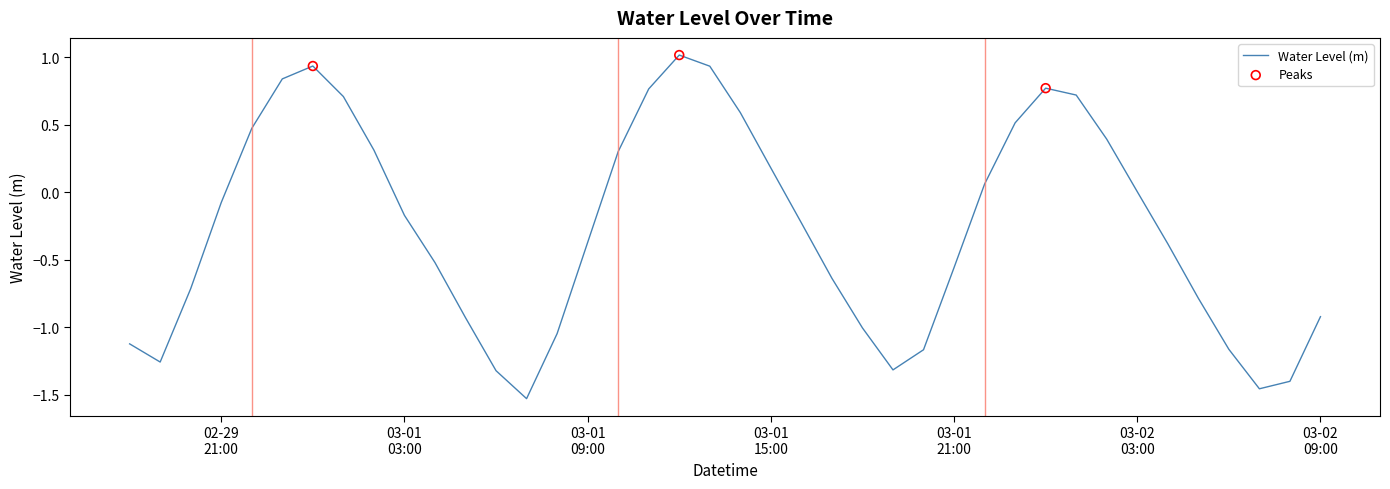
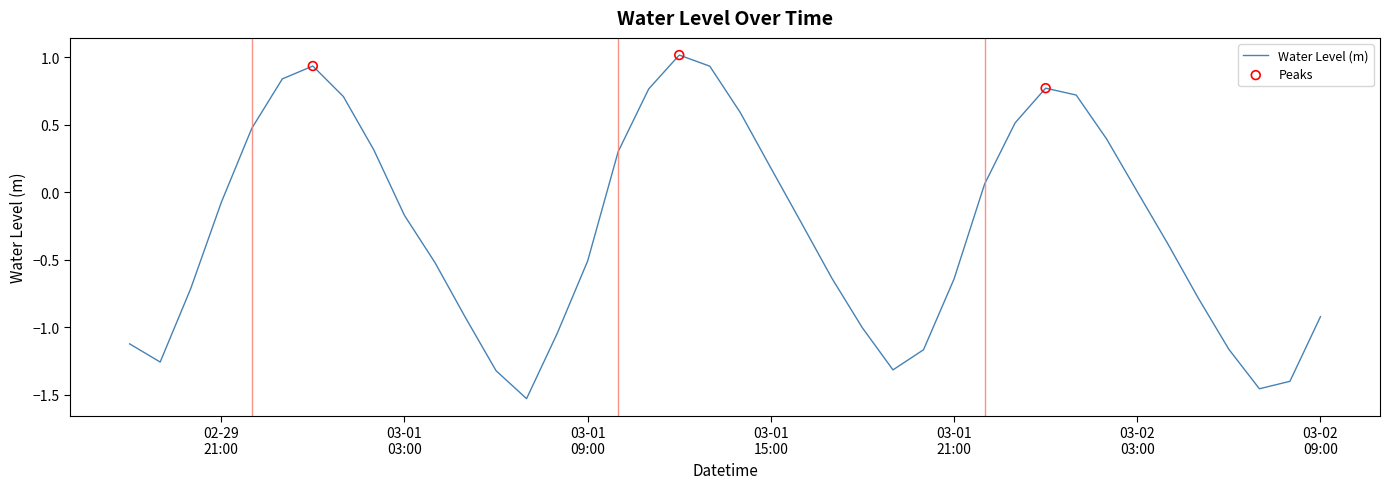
  {
    "Water Level (m)": {
      "02-29 21:00": -0.08,
      "03-01 03:00": -0.17,
-     "03-01 09:00": -0.37,
+     "03-01 09:00": -0.51,
      "03-01 15:00": 0.18,
-     "03-01 21:00": -0.56,
+     "03-01 21:00": -0.64,
      "03-02 03:00": 0.00,
      "03-02 09:00": -0.92
    }
  }
